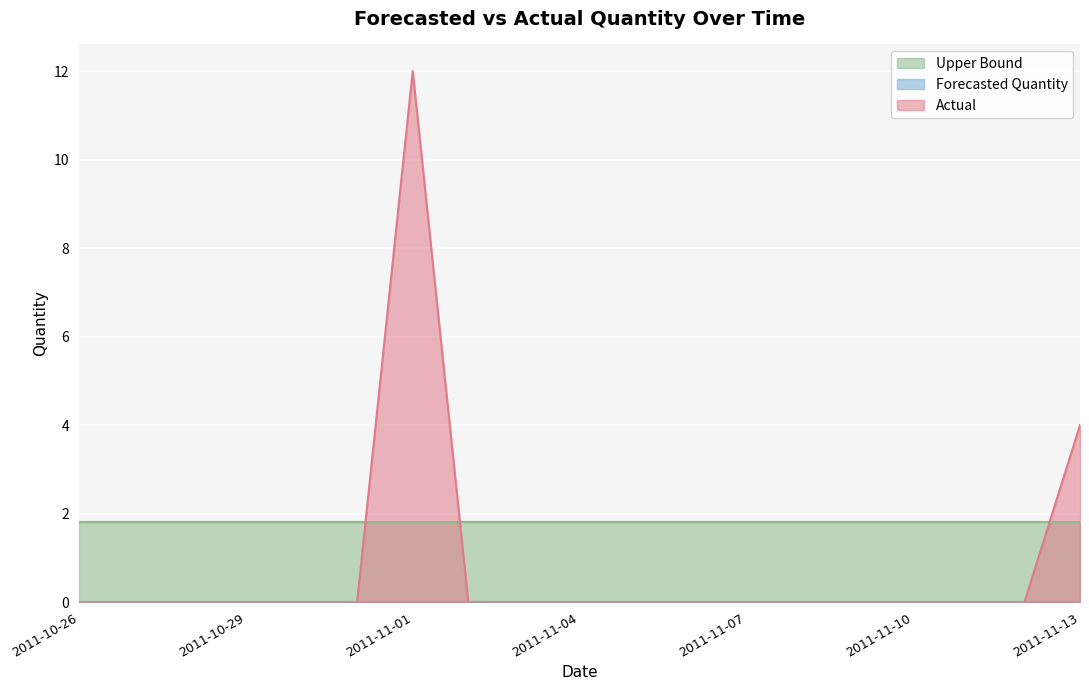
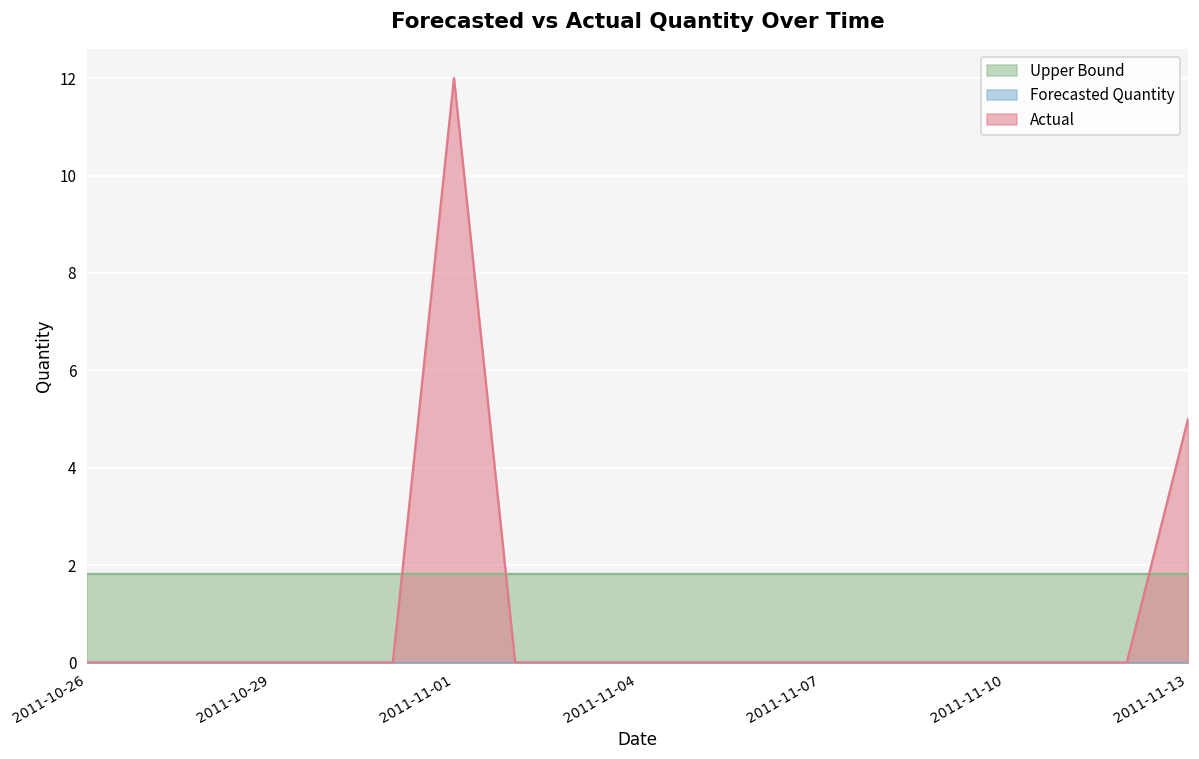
  {
    "Upper Bound": {
      "2011-10-26": 1.8,
      "2011-10-29": 1.8,
      "2011-11-01": 1.8,
      "2011-11-04": 1.8,
      "2011-11-07": 1.8,
      "2011-11-10": 1.8,
      "2011-11-13": 1.8
    },
    "Forecasted Quantity": {
      "2011-11-01": 0,
      "2011-11-13": 0
    },
    "Actual": {
      "2011-11-01": 12,
-     "2011-11-13": 4
+     "2011-11-13": 5
    }
  }
